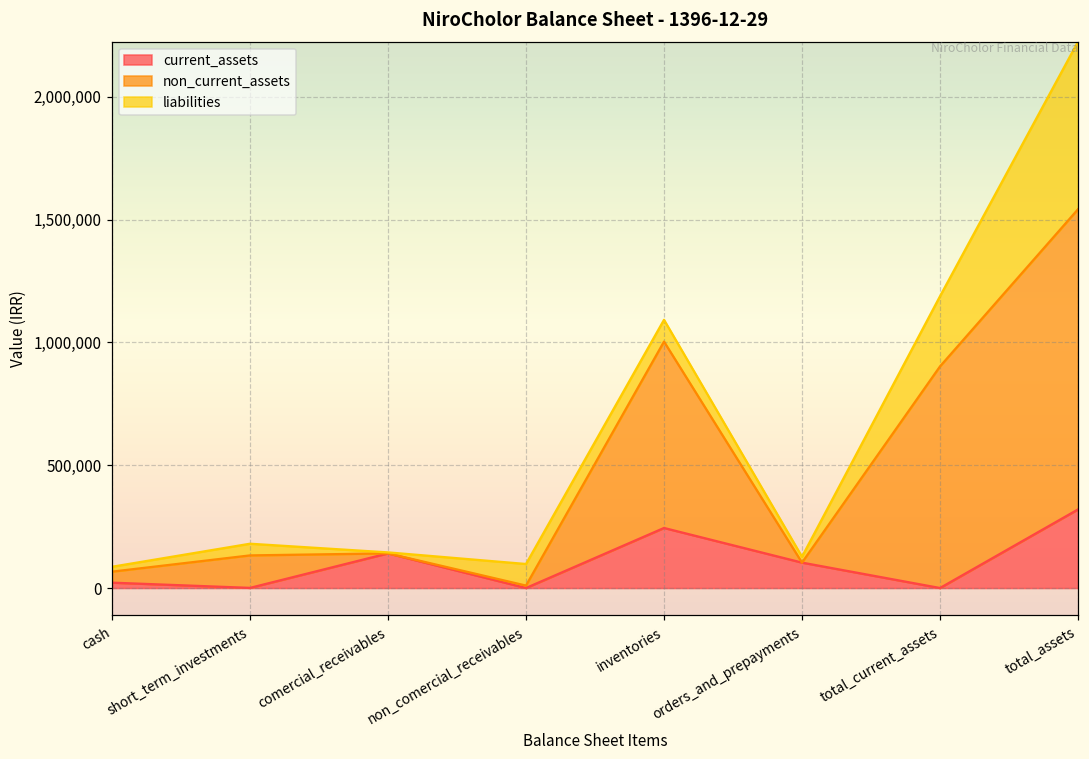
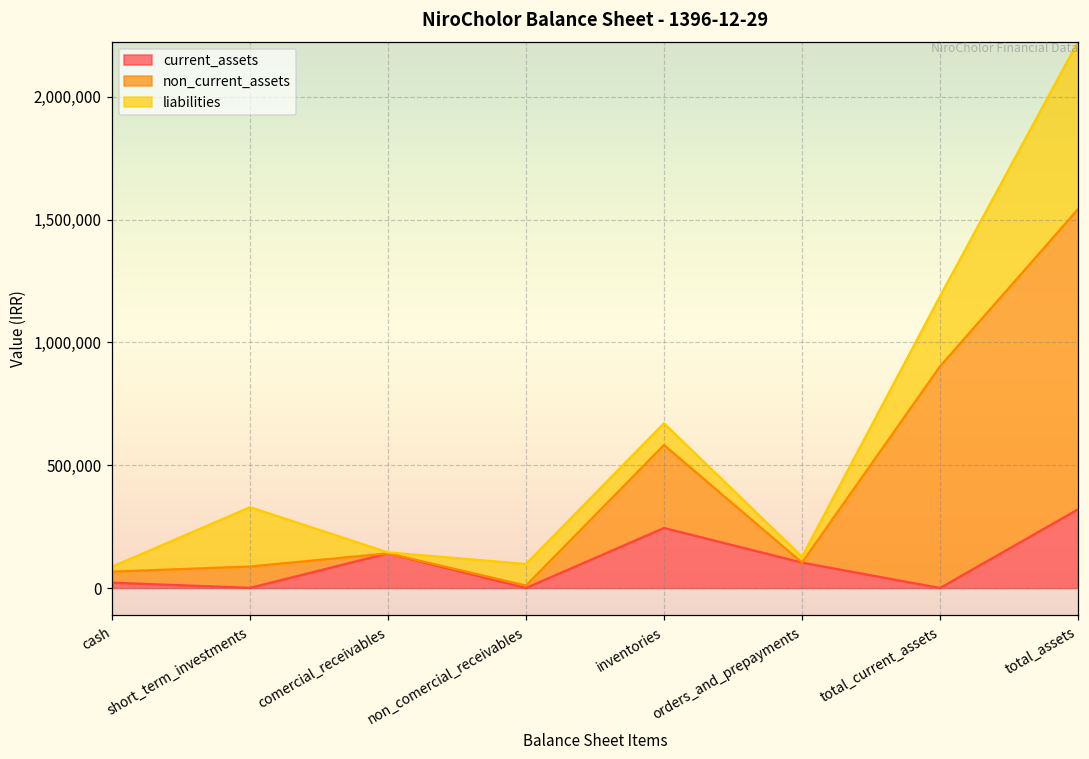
  {
    "current_assets": {
      "cash": "20,000",
      "short_term_investments": "0",
      "inventories": "240,000",
      "total_current_assets": "0",
      "total_assets": "320,000"
    },
    "non_current_assets": {
      "cash": "40,000",
-     "short_term_investments": "130,000",
-     "inventories": "760,000",
+     "short_term_investments": "90,000",
+     "inventories": "340,000",
      "total_current_assets": "900,000",
      "total_assets": "1,220,000"
    },
    "liabilities": {
      "cash": "20,000",
-     "short_term_investments": "50,000",
+     "short_term_investments": "240,000",
      "non_comercial_receivables": "90,000",
      "inventories": "90,000",
      "orders_and_prepayments": "20,000",
      "total_current_assets": "290,000",
      "total_assets": "680,000"
    }
  }
